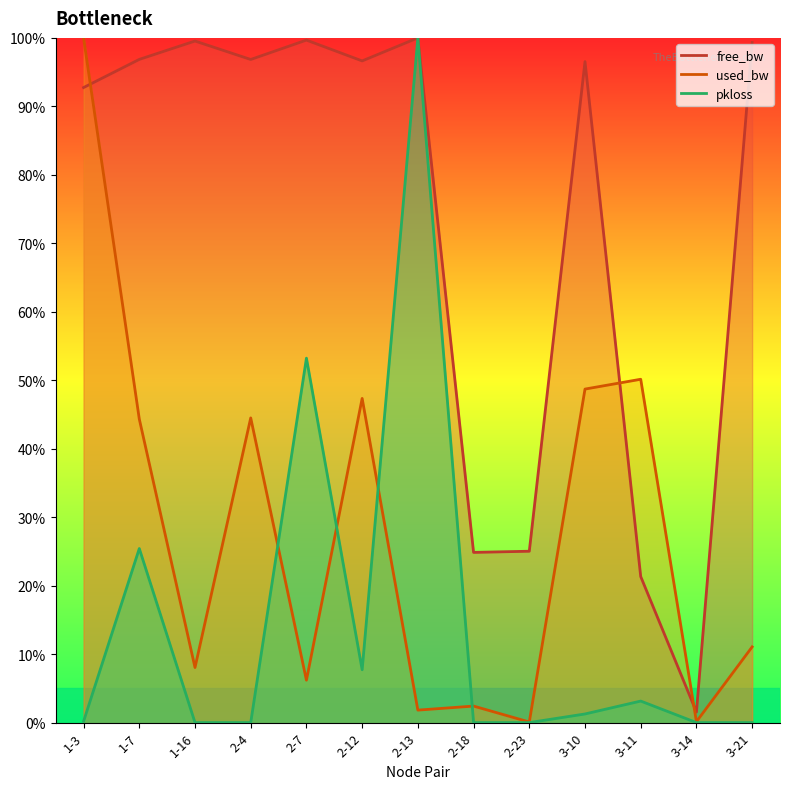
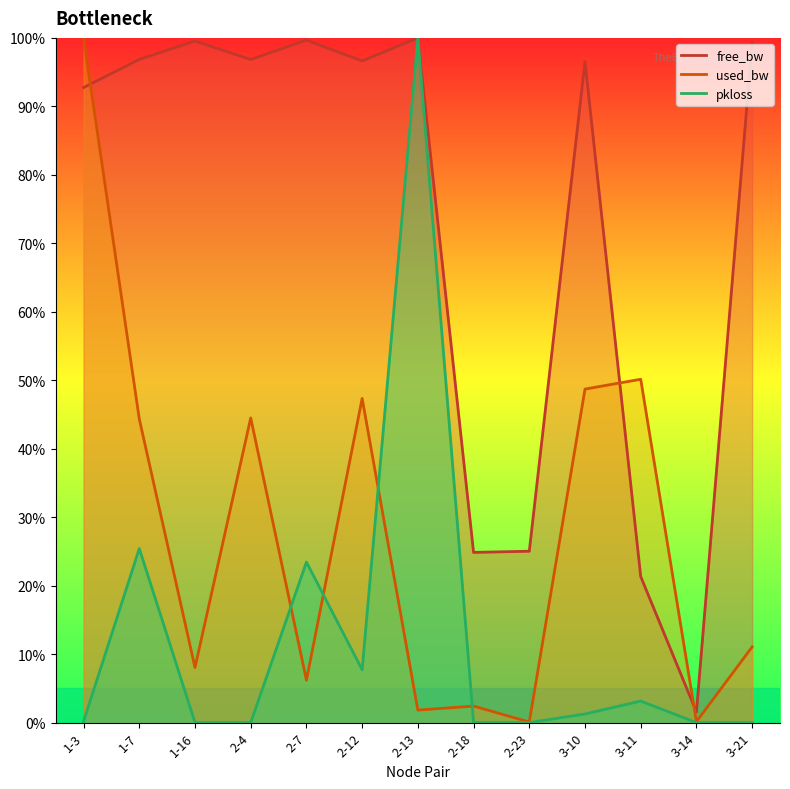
  {
    "pkloss": {
      "1-7": "25%",
-     "2-7": "53%",
+     "2-7": "23%",
      "2-12": "8%"
    }
  }
